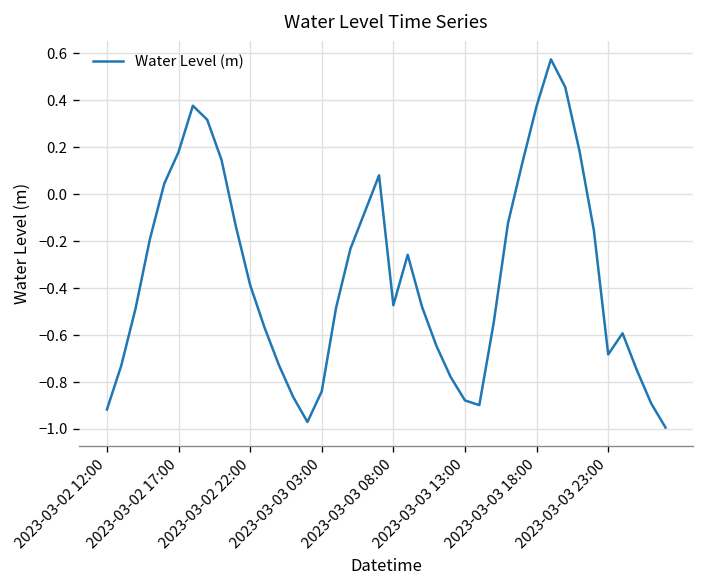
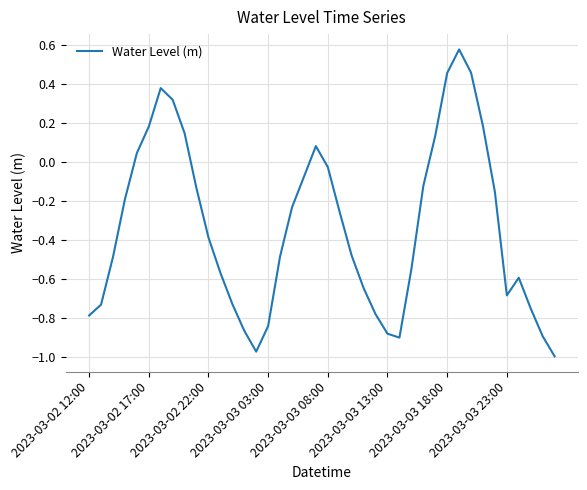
  {
-   "2023-03-02 12:00": -0.92,
+   "2023-03-02 12:00": -0.79,
    "2023-03-02 17:00": 0.18,
    "2023-03-02 22:00": -0.39,
    "2023-03-03 03:00": -0.84,
-   "2023-03-03 08:00": -0.47,
+   "2023-03-03 08:00": -0.03,
    "2023-03-03 13:00": -0.88,
-   "2023-03-03 18:00": 0.38,
+   "2023-03-03 18:00": 0.45,
    "2023-03-03 23:00": -0.68
  }
